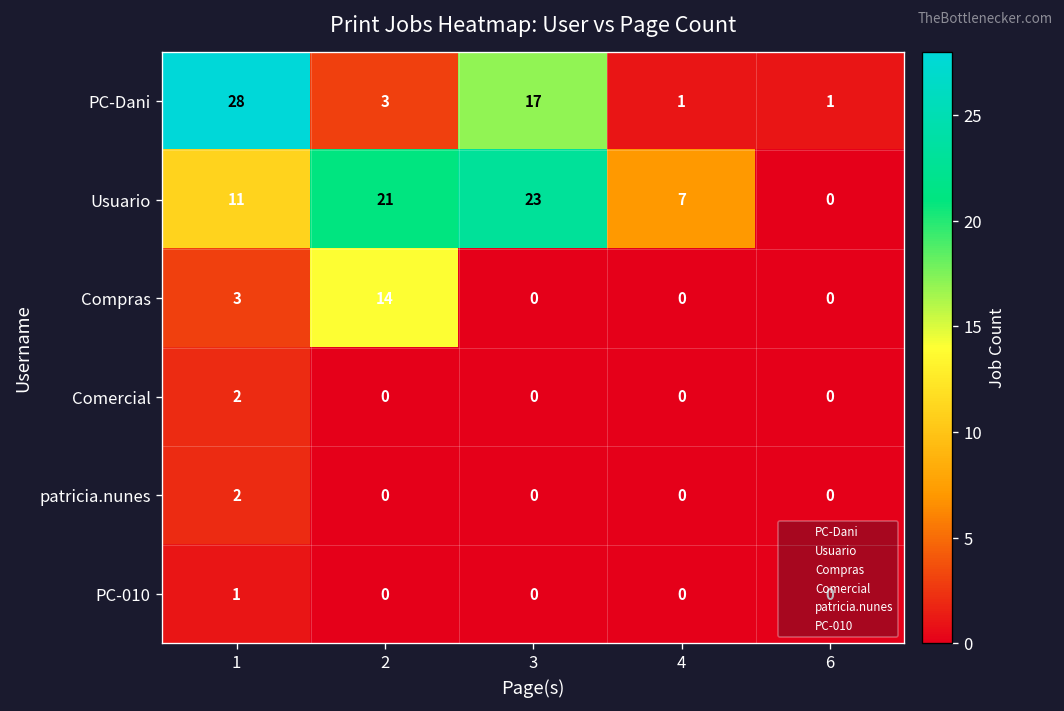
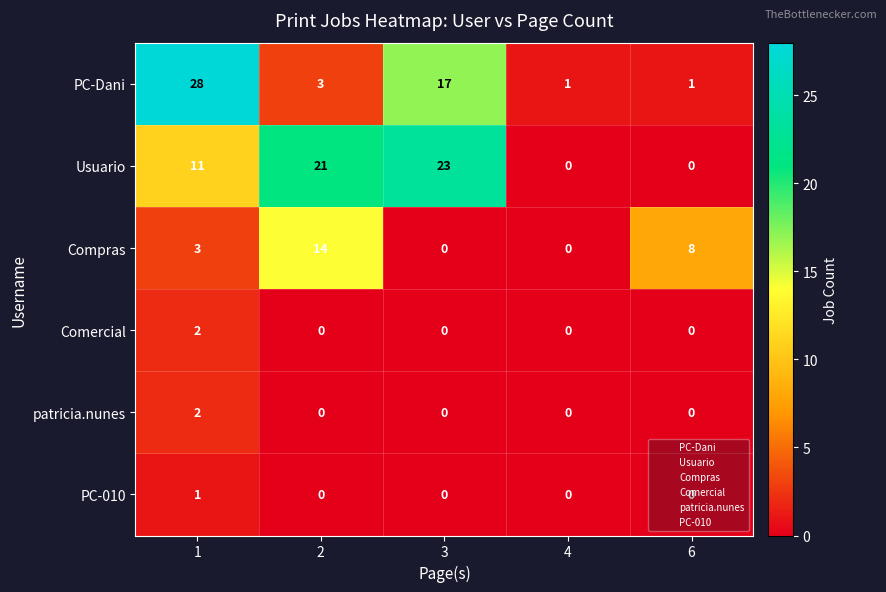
  {
    "PC-Dani": {
      "1": 28,
      "2": 3,
      "3": 17,
      "4": 1,
      "6": 1
    },
    "Usuario": {
      "1": 11,
      "2": 21,
      "3": 23,
-     "4": 7,
+     "4": 0,
      "6": 0
    },
    "Compras": {
      "1": 3,
      "2": 14,
      "3": 0,
      "4": 0,
-     "6": 0
+     "6": 8
    },
    "Comercial": {
      "1": 2,
      "2": 0,
      "3": 0,
      "4": 0,
      "6": 0
    },
    "patricia.nunes": {
      "1": 2,
      "2": 0,
      "3": 0,
      "4": 0,
      "6": 0
    },
    "PC-010": {
      "1": 1,
      "2": 0,
      "3": 0,
      "4": 0
    }
  }
